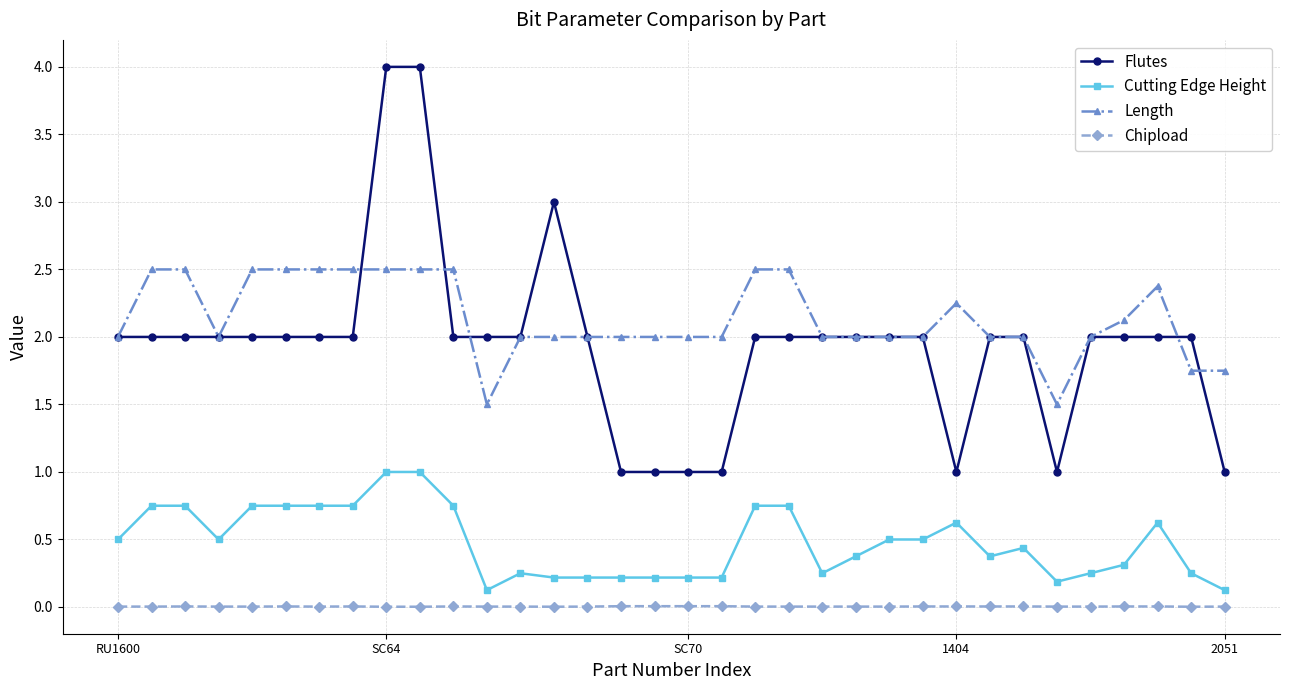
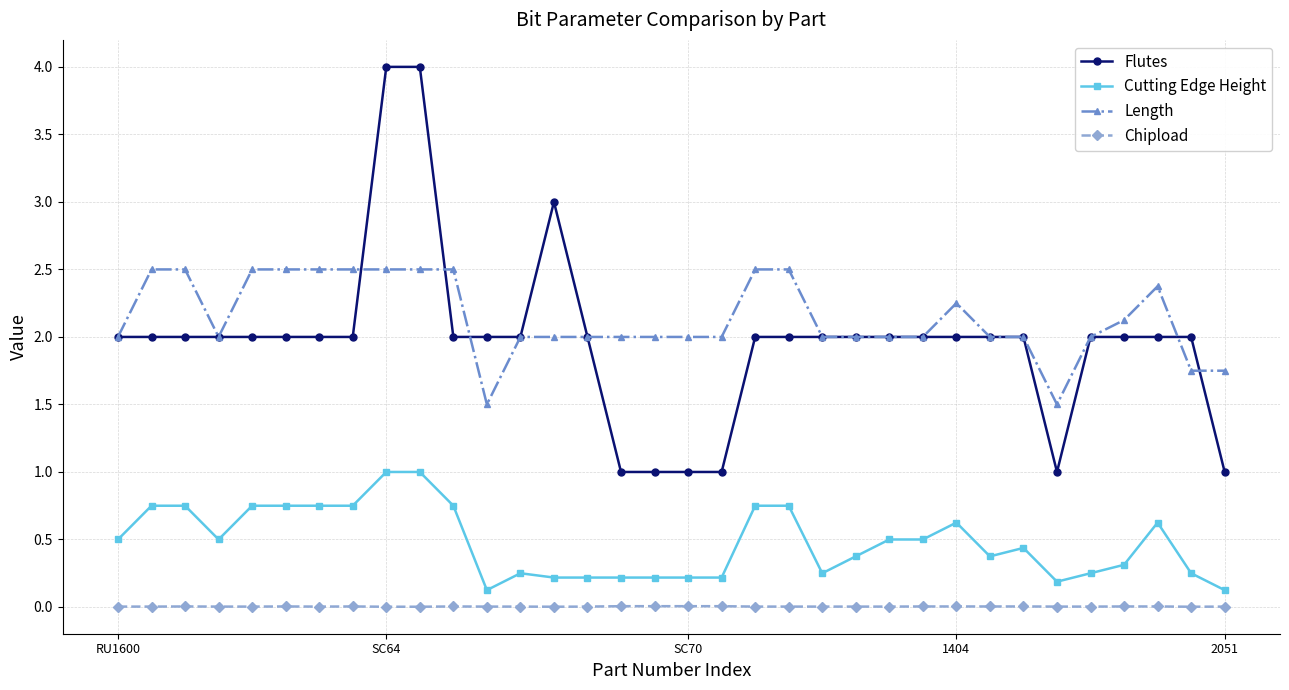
  {
    "Flutes": {
      "SC64": 4,
      "SC70": 1,
-     "1404": 1,
+     "1404": 2,
      "2051": 1
    },
    "Cutting Edge Height": {
      "RU1600": 0.50,
      "SC64": 1,
      "SC70": 0.22,
      "1404": 0.63,
      "2051": 0.13
    }
  }
